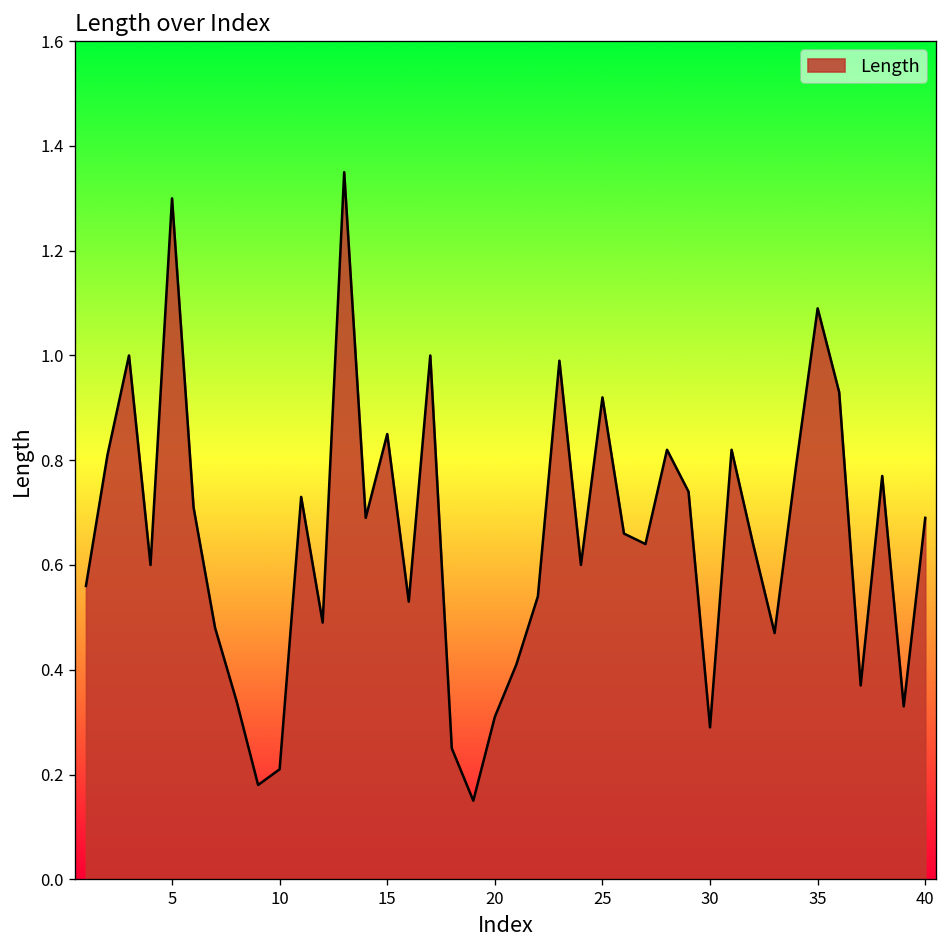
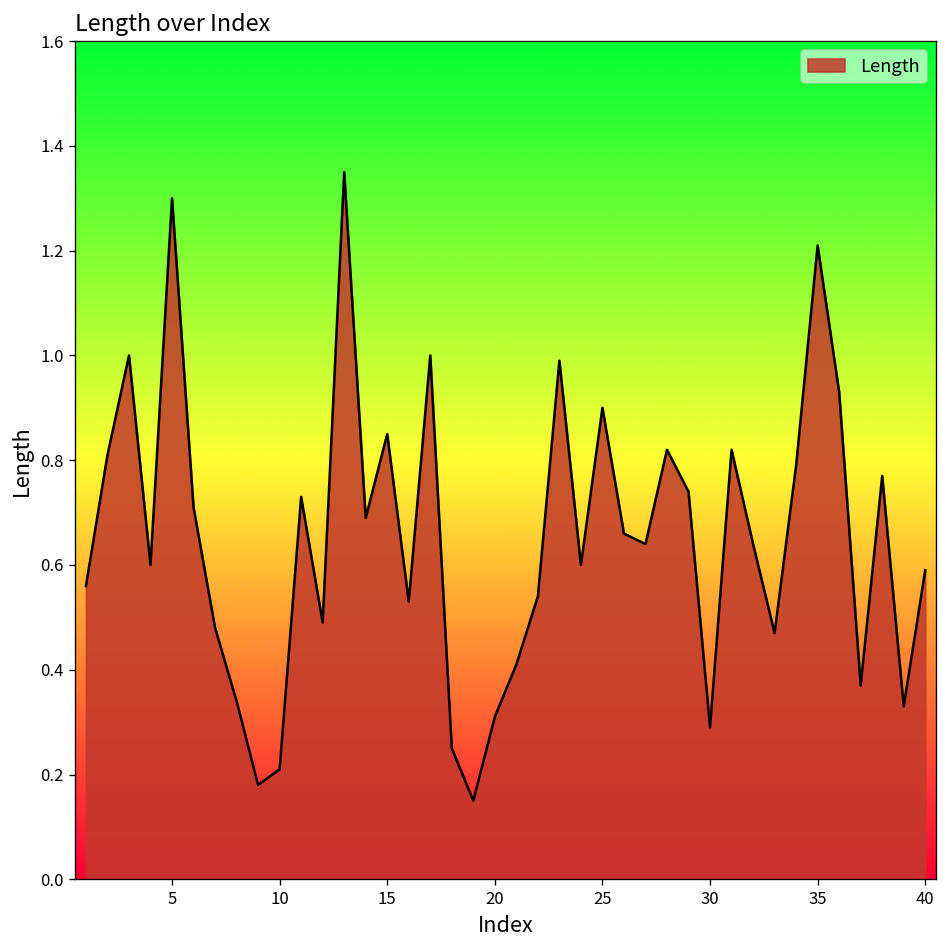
  {
    "5": 1.30,
    "10": 0.21,
    "15": 0.85,
    "20": 0.31,
-   "25": 0.92,
+   "25": 0.90,
    "30": 0.29,
-   "35": 1.09,
-   "40": 0.69
+   "35": 1.21,
+   "40": 0.59
  }
